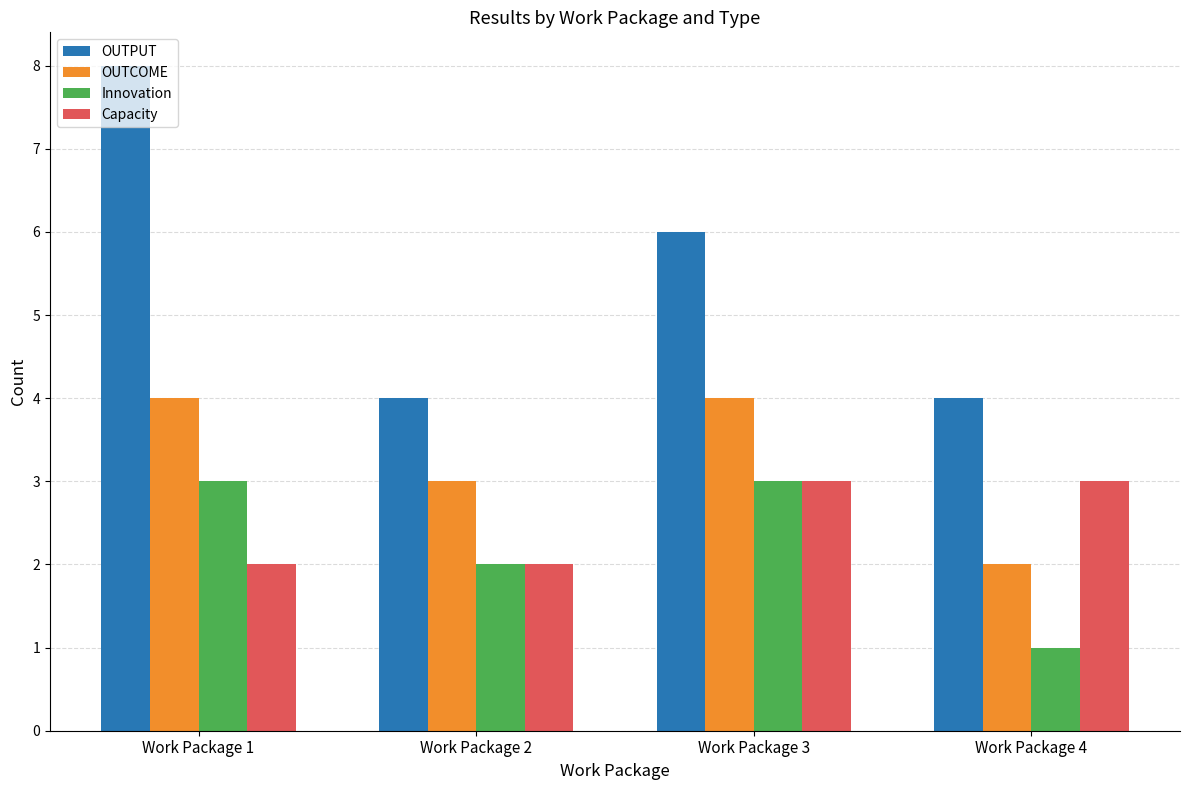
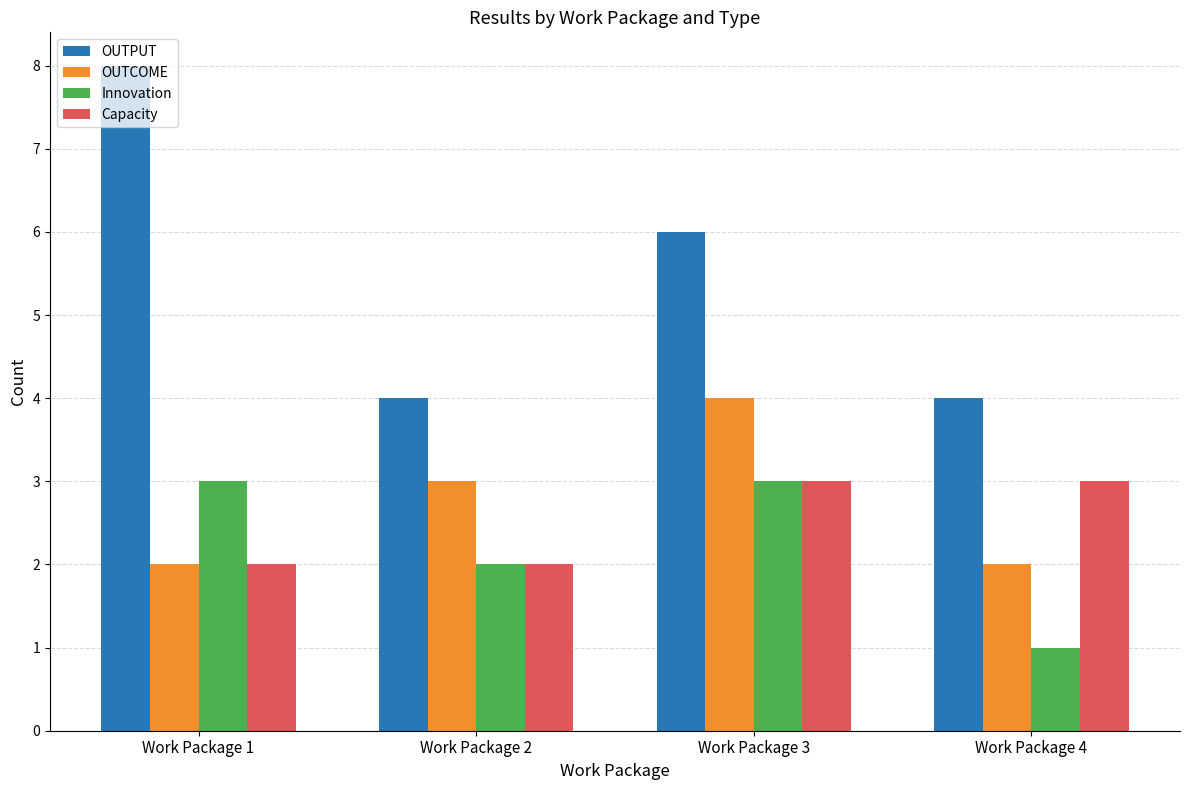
  {
    "OUTPUT": {
      "Work Package 2": 4,
      "Work Package 3": 6,
      "Work Package 4": 4
    },
    "OUTCOME": {
-     "Work Package 1": 4,
+     "Work Package 1": 2,
      "Work Package 2": 3,
      "Work Package 3": 4,
      "Work Package 4": 2
    },
    "Innovation": {
      "Work Package 1": 3,
      "Work Package 2": 2,
      "Work Package 3": 3,
      "Work Package 4": 1
    },
    "Capacity": {
      "Work Package 1": 2,
      "Work Package 2": 2,
      "Work Package 3": 3,
      "Work Package 4": 3
    }
  }
